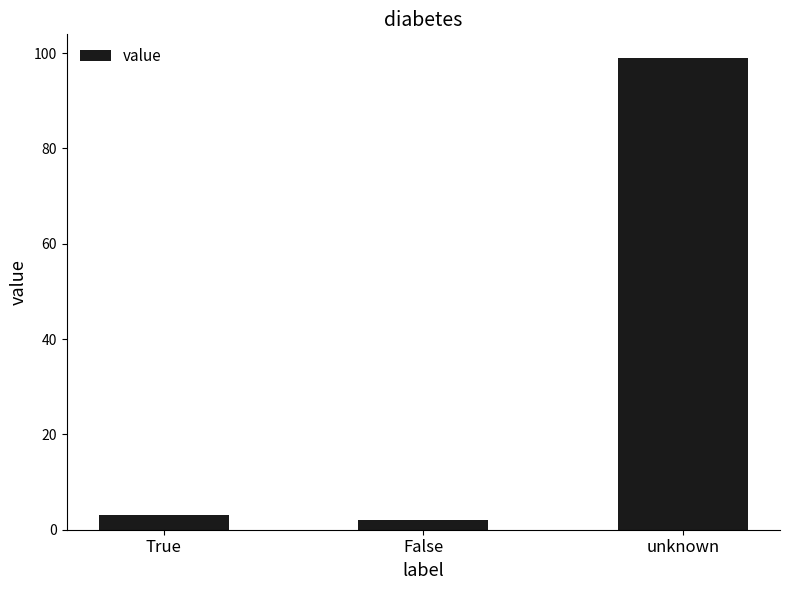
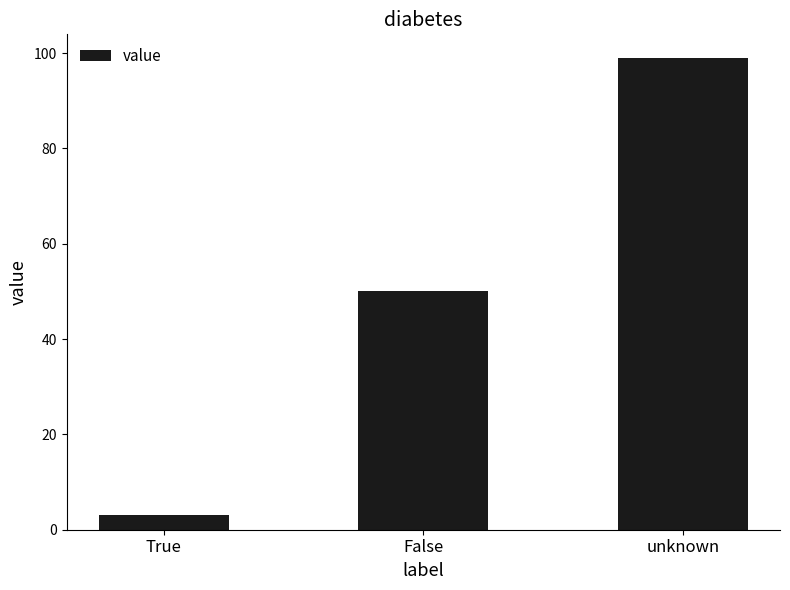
  {
    "True": 3,
-   "False": 2,
+   "False": 50,
    "unknown": 99
  }
